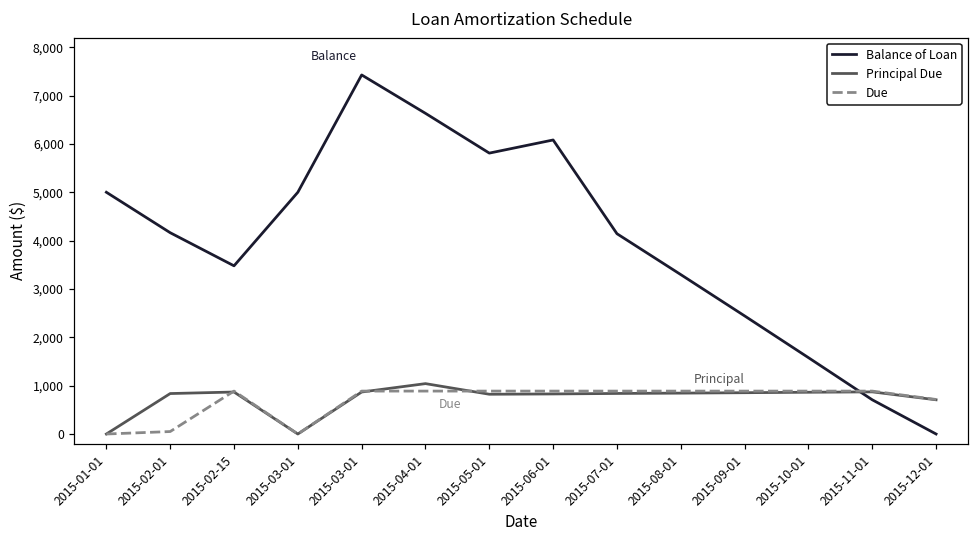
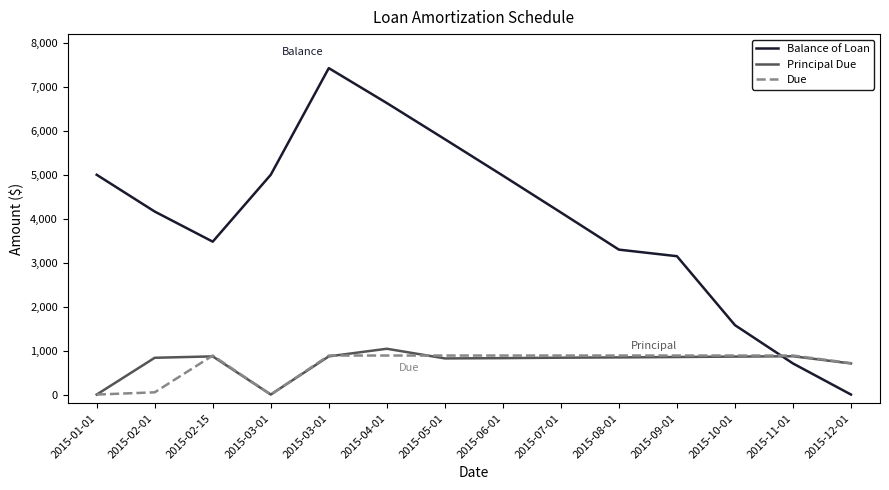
  {
    "Balance of Loan": {
      "2015-01-01": "5,000",
      "2015-02-01": "4,200",
      "2015-02-15": "3,500",
      "2015-04-01": "6,600",
      "2015-05-01": "5,800",
-     "2015-06-01": "6,100",
+     "2015-06-01": "5,000",
      "2015-07-01": "4,100",
      "2015-08-01": "3,300",
-     "2015-09-01": "2,400",
+     "2015-09-01": "3,100",
      "2015-10-01": "1,600",
      "2015-11-01": "700",
      "2015-12-01": "0"
    },
    "Principal Due": {
      "2015-02-01": "800",
      "2015-04-01": "1,000",
      "2015-05-01": "800",
      "2015-06-01": "800"
    },
    "Due": {
      "2015-02-01": "100",
      "2015-04-01": "900",
      "2015-05-01": "900",
      "2015-06-01": "900"
    }
  }
